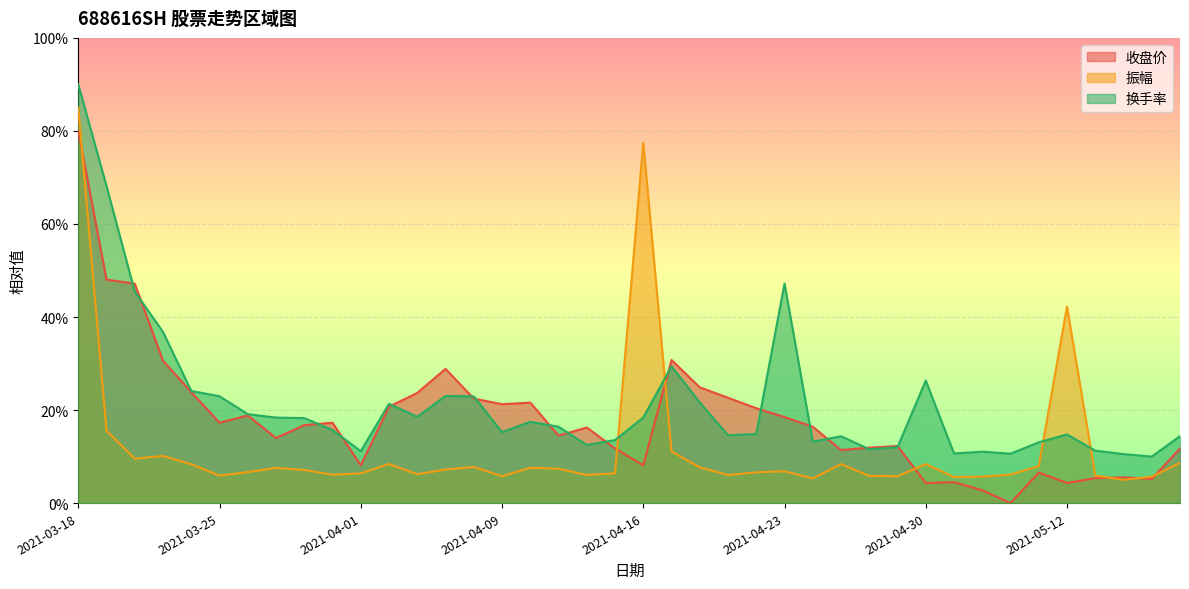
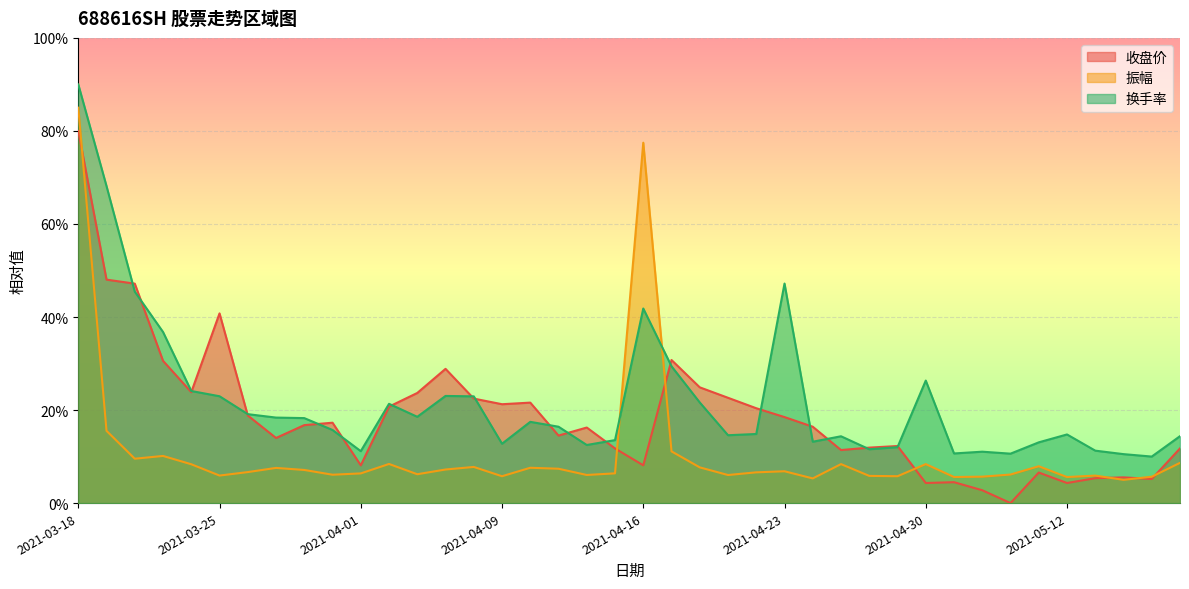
  {
    "收盘价": {
      "2021-03-18": "80%",
-     "2021-03-25": "17%",
+     "2021-03-25": "41%",
      "2021-04-01": "8%",
      "2021-04-09": "21%",
      "2021-04-16": "8%",
      "2021-04-23": "18%",
      "2021-04-30": "4%",
      "2021-05-12": "4%"
    },
    "振幅": {
      "2021-03-18": "85%",
      "2021-03-25": "6%",
      "2021-04-01": "6%",
      "2021-04-09": "6%",
      "2021-04-16": "77%",
      "2021-04-23": "7%",
      "2021-04-30": "8%",
-     "2021-05-12": "42%"
+     "2021-05-12": "6%"
    },
    "换手率": {
      "2021-03-18": "90%",
      "2021-03-25": "23%",
      "2021-04-01": "11%",
-     "2021-04-09": "15%",
-     "2021-04-16": "18%",
+     "2021-04-09": "13%",
+     "2021-04-16": "42%",
      "2021-04-23": "47%",
      "2021-04-30": "26%",
      "2021-05-12": "15%"
    }
  }
